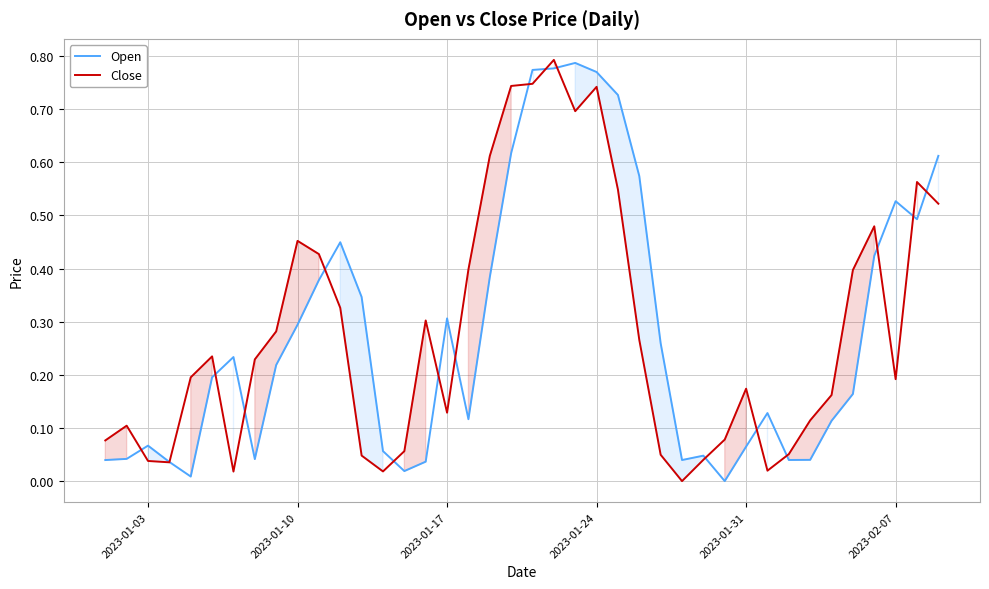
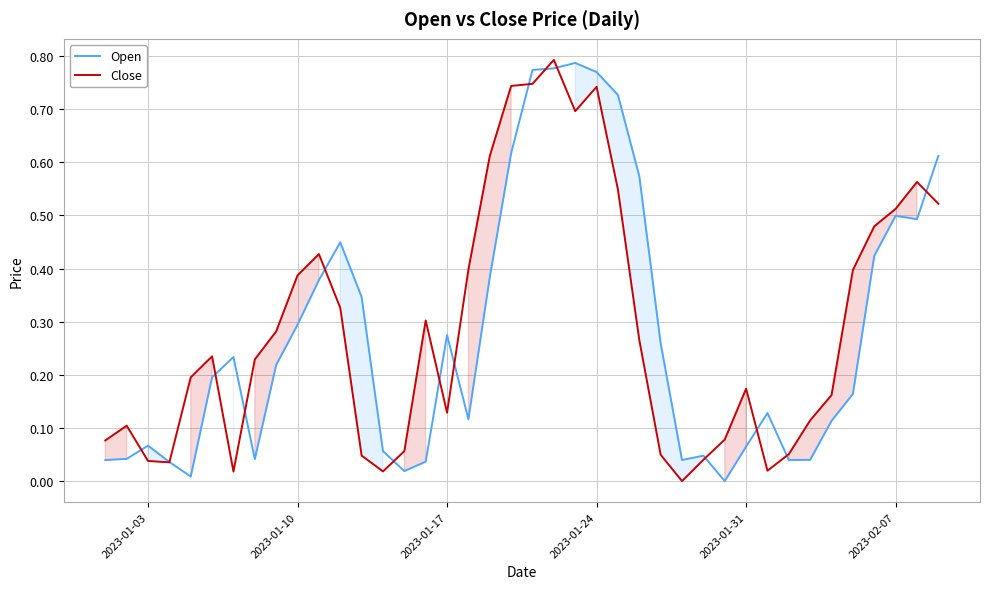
  {
    "Open": {
      "2023-01-03": 0.07,
      "2023-01-10": 0.29,
-     "2023-01-17": 0.31,
+     "2023-01-17": 0.27,
      "2023-01-24": 0.77,
      "2023-01-31": 0.06,
-     "2023-02-07": 0.53
+     "2023-02-07": 0.50
    },
    "Close": {
      "2023-01-03": 0.04,
-     "2023-01-10": 0.45,
+     "2023-01-10": 0.39,
      "2023-01-17": 0.13,
      "2023-01-24": 0.74,
      "2023-01-31": 0.17,
-     "2023-02-07": 0.19
+     "2023-02-07": 0.51
    }
  }
